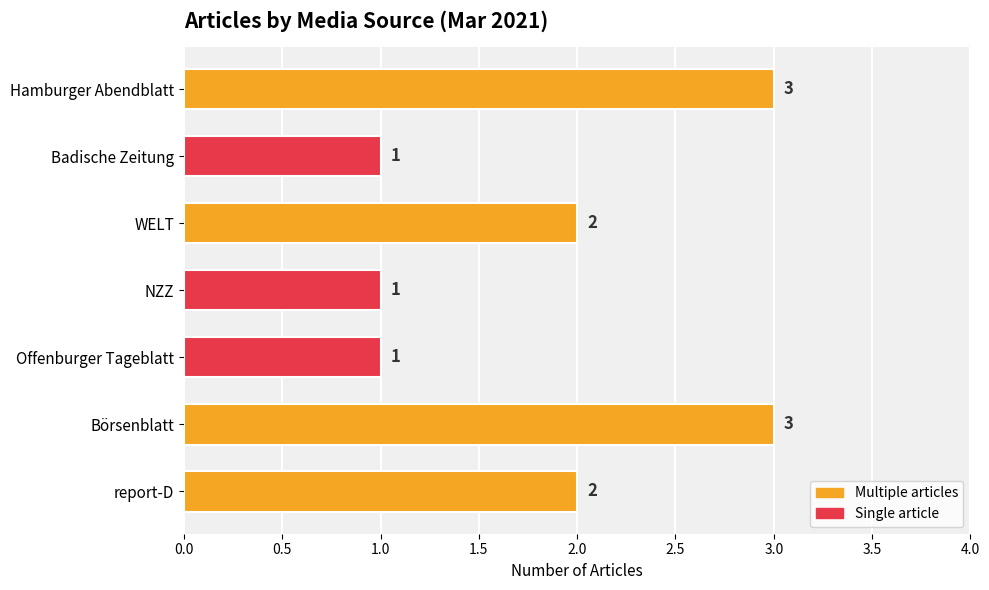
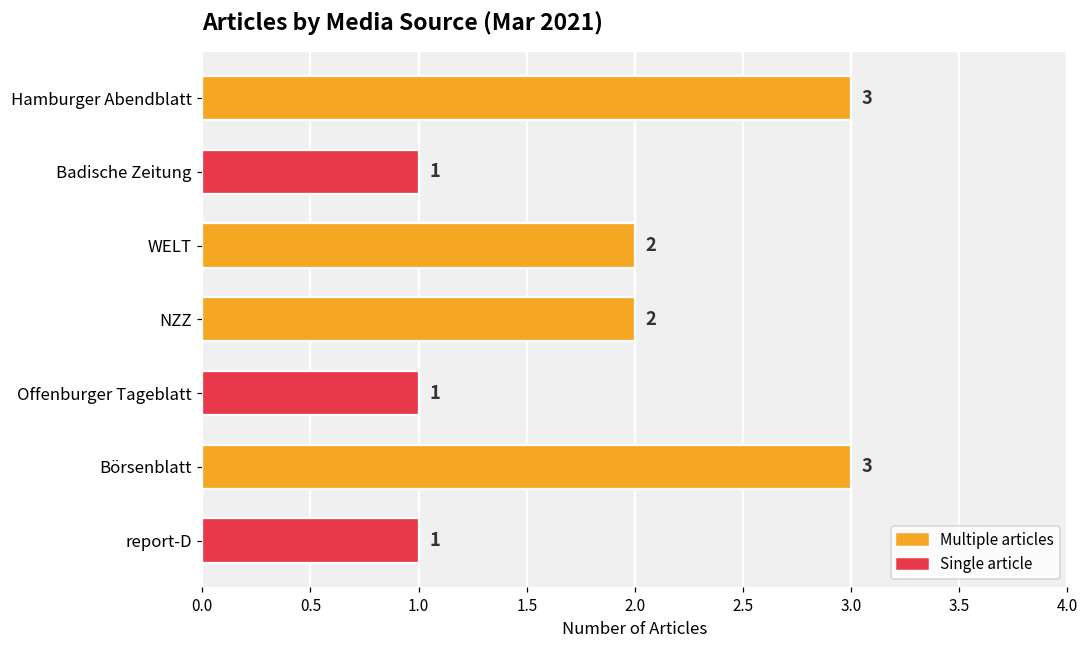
  {
    "Hamburger Abendblatt": 3,
    "Badische Zeitung": 1,
    "WELT": 2,
-   "NZZ": 1,
+   "NZZ": 2,
    "Offenburger Tageblatt": 1,
    "Börsenblatt": 3,
-   "report-D": 2
+   "report-D": 1
  }
